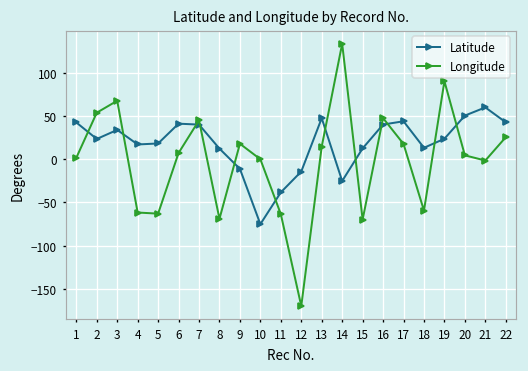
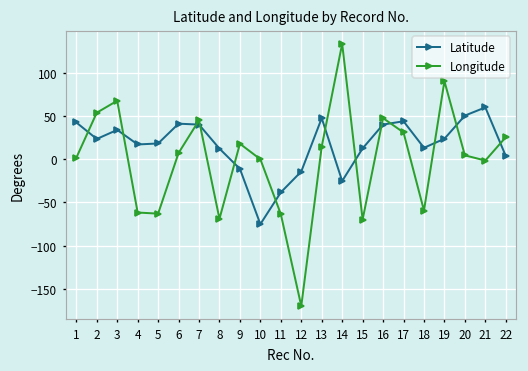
  {
    "Latitude": {
      "1": 40,
      "2": 20,
      "3": 30,
      "4": 20,
      "5": 20,
      "6": 40,
      "7": 40,
      "8": 10,
      "9": -10,
      "10": -80,
      "11": -40,
      "12": -10,
      "13": 50,
      "14": -30,
      "15": 10,
      "16": 40,
      "17": 40,
      "18": 10,
      "19": 20,
      "20": 50,
      "21": 60,
-     "22": 40
+     "22": 0
    },
    "Longitude": {
      "1": 0,
      "2": 50,
      "3": 70,
      "4": -60,
      "5": -60,
      "6": 10,
      "7": 50,
      "8": -70,
      "9": 20,
      "10": 0,
      "11": -60,
      "12": -170,
      "13": 10,
      "14": 130,
      "15": -70,
      "16": 50,
-     "17": 20,
+     "17": 30,
      "18": -60,
      "19": 90,
      "20": 0,
      "21": 0,
      "22": 30
    }
  }
